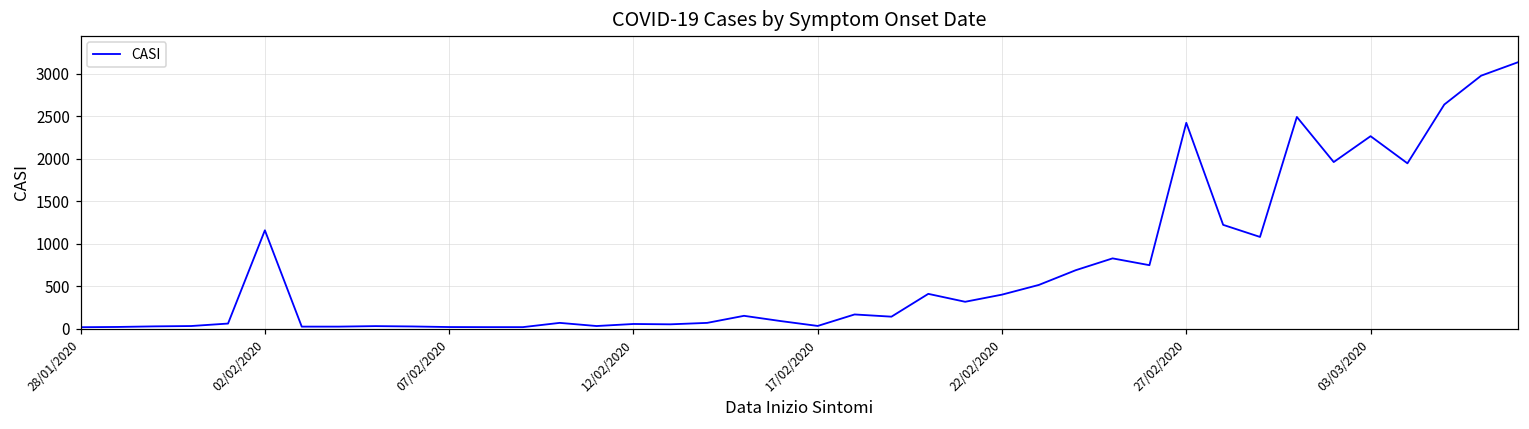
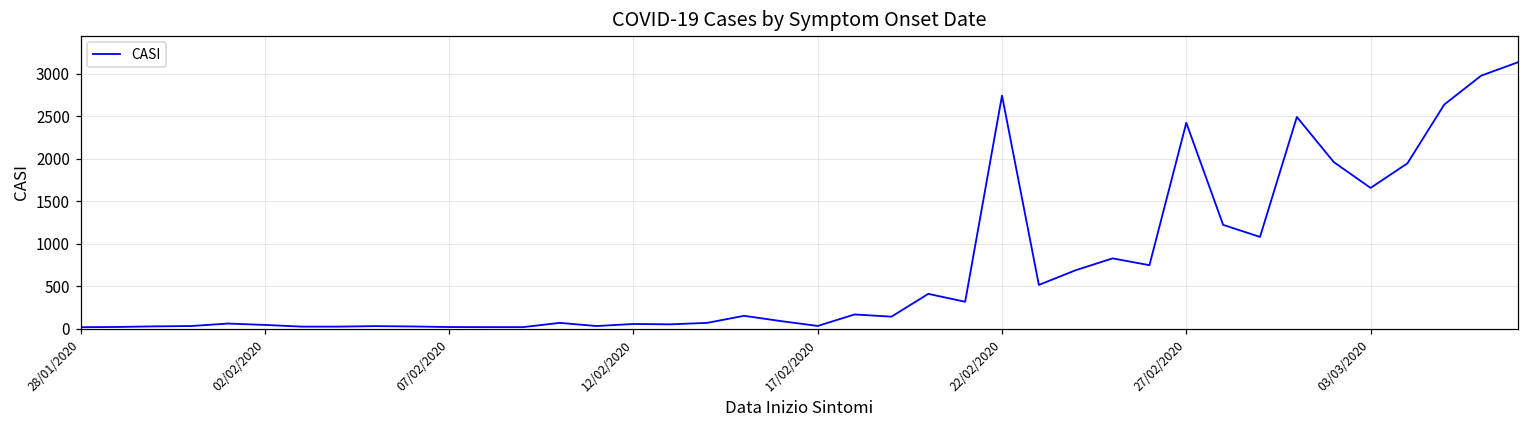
  {
    "28/01/2020": 0,
-   "02/02/2020": 1200,
+   "02/02/2020": 0,
    "07/02/2020": 0,
    "12/02/2020": 100,
    "17/02/2020": 0,
-   "22/02/2020": 400,
+   "22/02/2020": 2700,
    "27/02/2020": 2400,
-   "03/03/2020": 2300
+   "03/03/2020": 1700
  }
